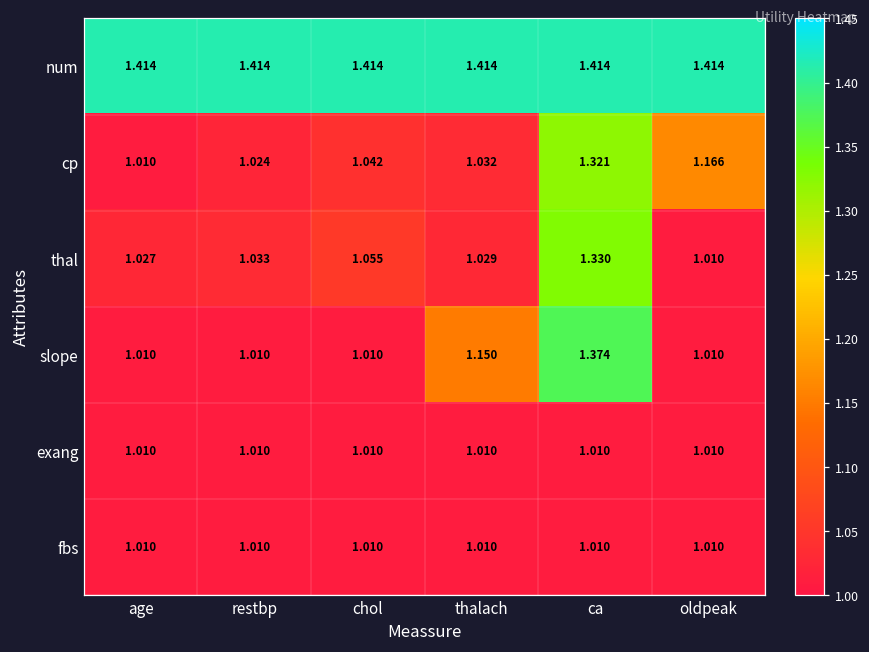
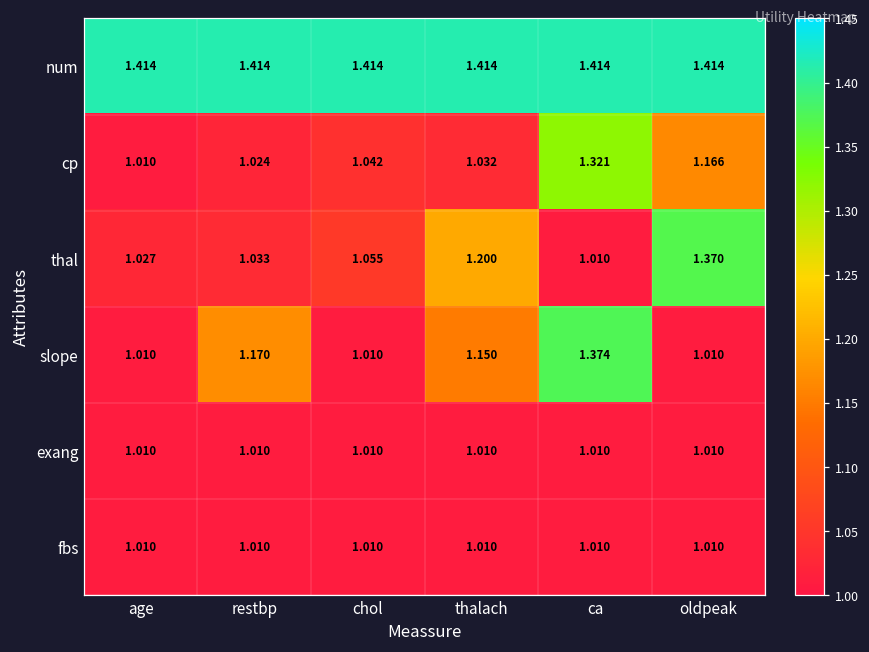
  {
    "num": {
      "age": 1.414,
      "restbp": 1.414,
      "chol": 1.414,
      "thalach": 1.414,
      "ca": 1.414,
      "oldpeak": 1.414
    },
    "cp": {
      "age": 1.010,
      "restbp": 1.024,
      "chol": 1.042,
      "thalach": 1.032,
      "ca": 1.321,
      "oldpeak": 1.166
    },
    "thal": {
      "age": 1.027,
      "restbp": 1.033,
      "chol": 1.055,
-     "thalach": 1.029,
-     "ca": 1.330,
-     "oldpeak": 1.010
+     "thalach": 1.200,
+     "ca": 1.010,
+     "oldpeak": 1.370
    },
    "slope": {
      "age": 1.010,
-     "restbp": 1.010,
+     "restbp": 1.170,
      "chol": 1.010,
      "thalach": 1.150,
      "ca": 1.374,
      "oldpeak": 1.010
    },
    "exang": {
      "age": 1.010,
      "restbp": 1.010,
      "chol": 1.010,
      "thalach": 1.010,
      "ca": 1.010,
      "oldpeak": 1.010
    },
    "fbs": {
      "age": 1.010,
      "restbp": 1.010,
      "chol": 1.010,
      "thalach": 1.010,
      "ca": 1.010,
      "oldpeak": 1.010
    }
  }
